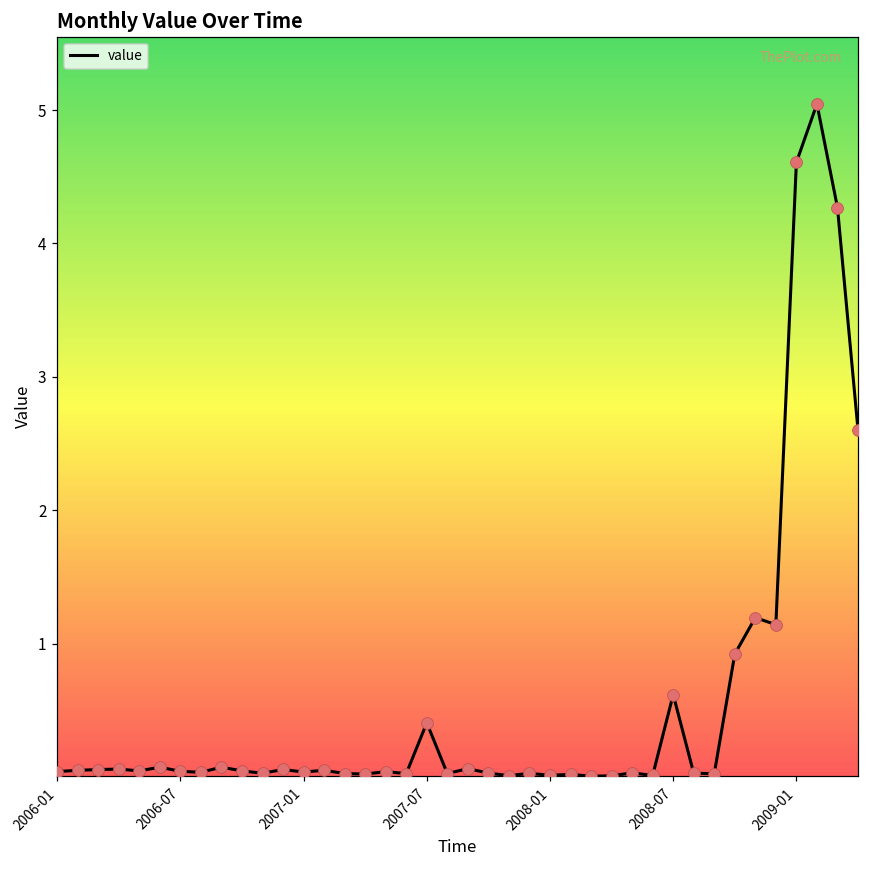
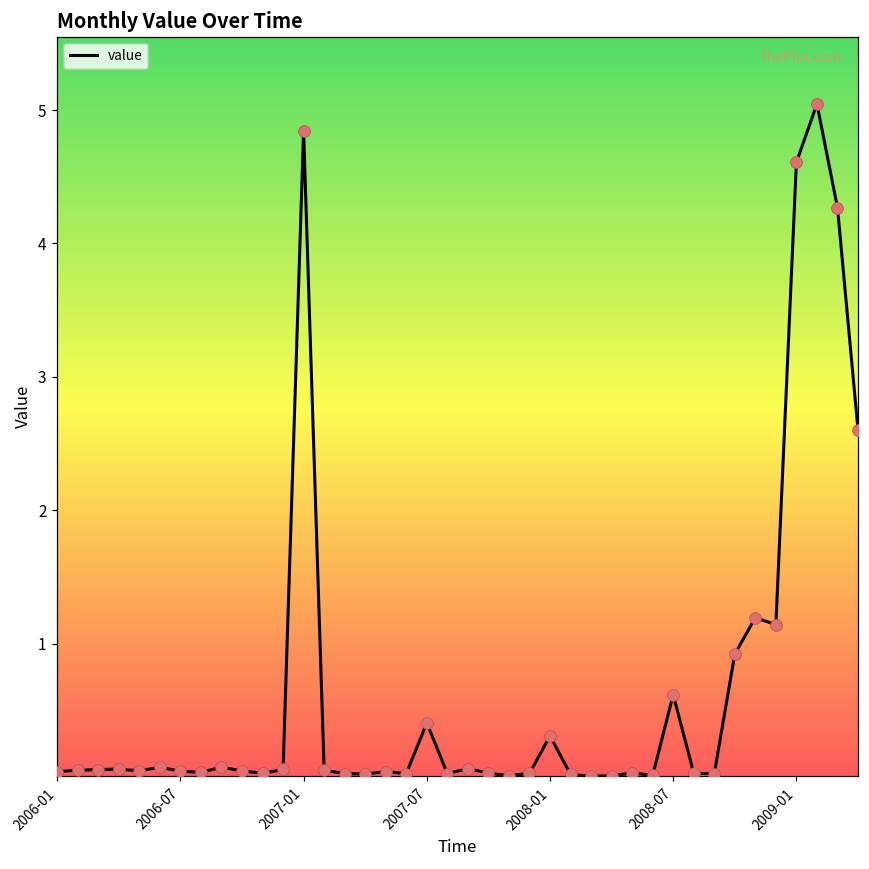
  {
    "2006-01": 0.04,
    "2006-07": 0.04,
-   "2007-01": 0.04,
+   "2007-01": 4.84,
    "2007-07": 0.41,
-   "2008-01": 0.01,
+   "2008-01": 0.31,
    "2008-07": 0.62,
    "2009-01": 4.61
  }
